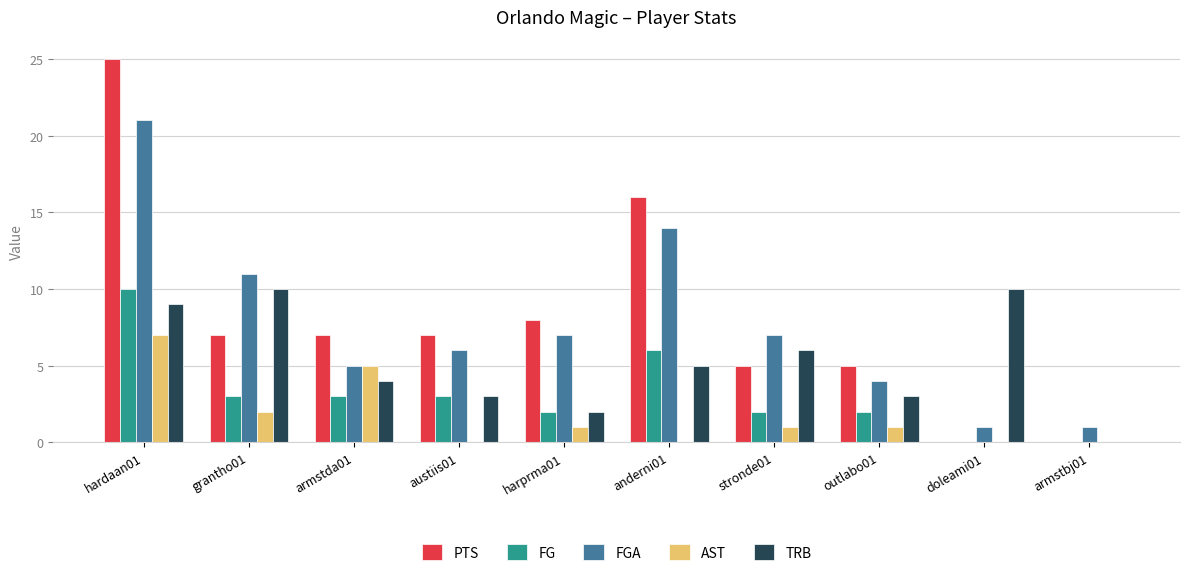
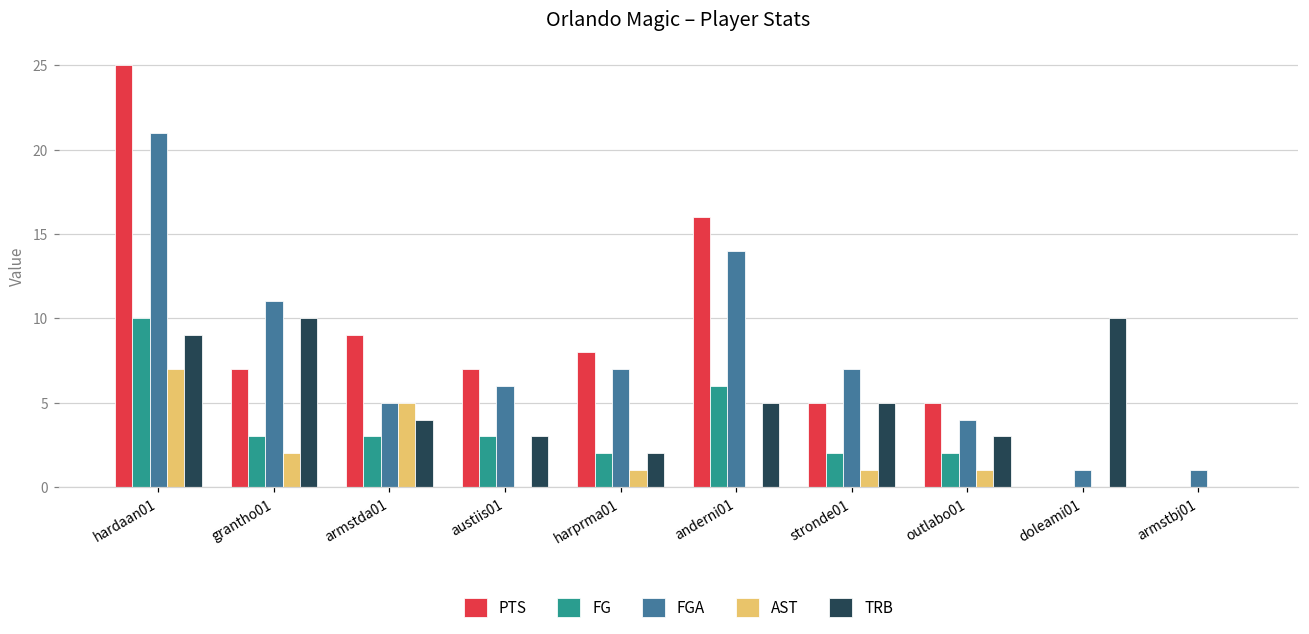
  {
    "PTS": {
      "hardaan01": 25,
      "grantho01": 7,
-     "armstda01": 7,
+     "armstda01": 9,
      "austiis01": 7,
      "harprma01": 8,
      "anderni01": 16,
      "stronde01": 5,
      "outlabo01": 5,
      "doleami01": 0,
      "armstbj01": 0
    },
    "AST": {
      "hardaan01": 7,
      "grantho01": 2,
      "armstda01": 5,
      "austiis01": 0,
      "harprma01": 1,
      "anderni01": 0,
      "stronde01": 1,
      "outlabo01": 1,
      "doleami01": 0,
      "armstbj01": 0
    },
    "TRB": {
      "hardaan01": 9,
      "grantho01": 10,
      "armstda01": 4,
      "austiis01": 3,
      "harprma01": 2,
      "anderni01": 5,
-     "stronde01": 6,
+     "stronde01": 5,
      "outlabo01": 3,
      "doleami01": 10,
      "armstbj01": 0
    }
  }
